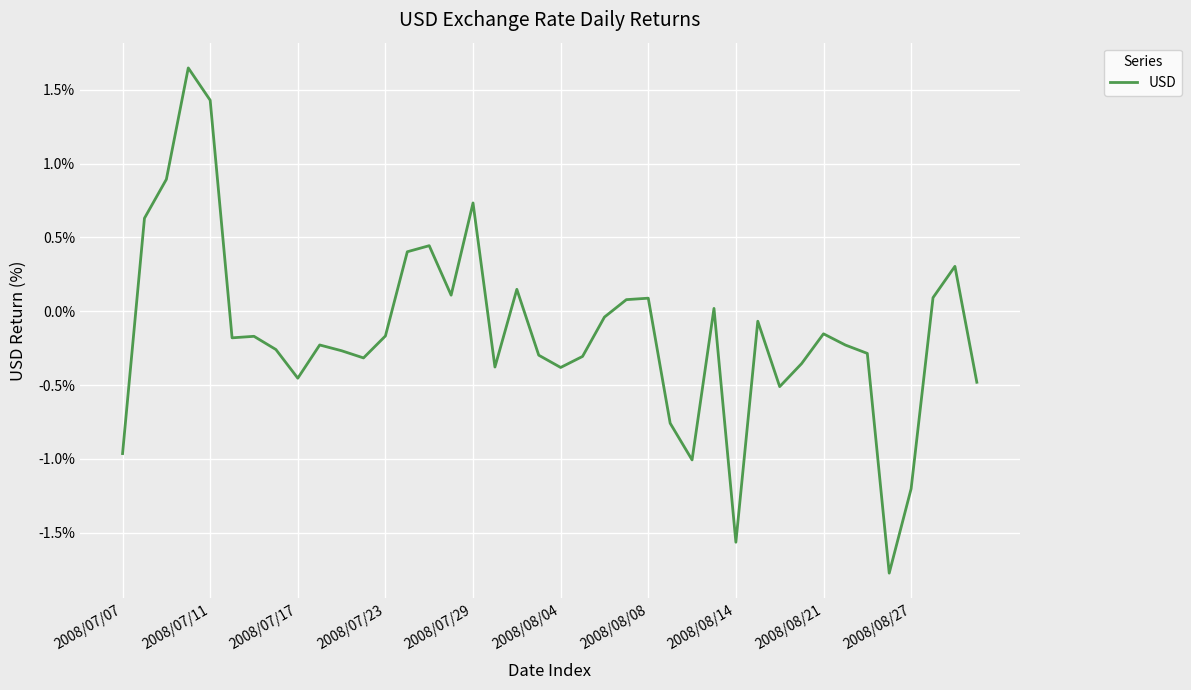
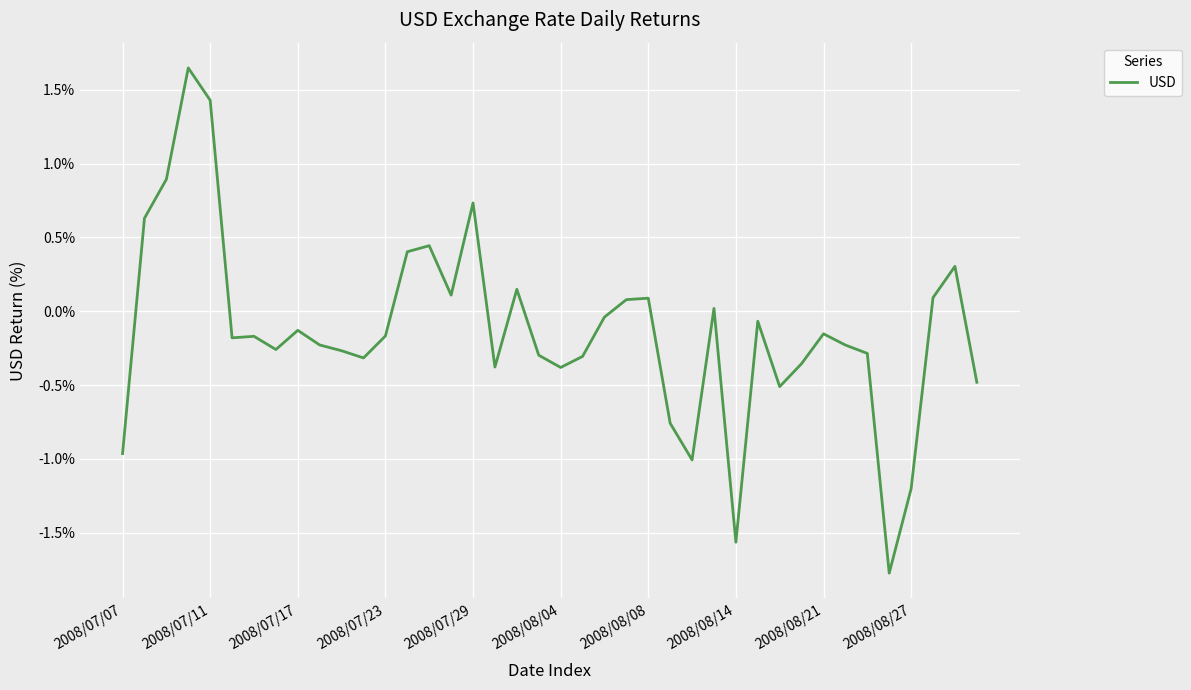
  {
    "2008/07/07": "-0.96%",
    "2008/07/11": "1.43%",
-   "2008/07/17": "-0.45%",
+   "2008/07/17": "-0.13%",
    "2008/07/23": "-0.17%",
    "2008/07/29": "0.73%",
    "2008/08/04": "-0.38%",
    "2008/08/08": "0.09%",
    "2008/08/14": "-1.56%",
    "2008/08/21": "-0.15%",
    "2008/08/27": "-1.20%"
  }
